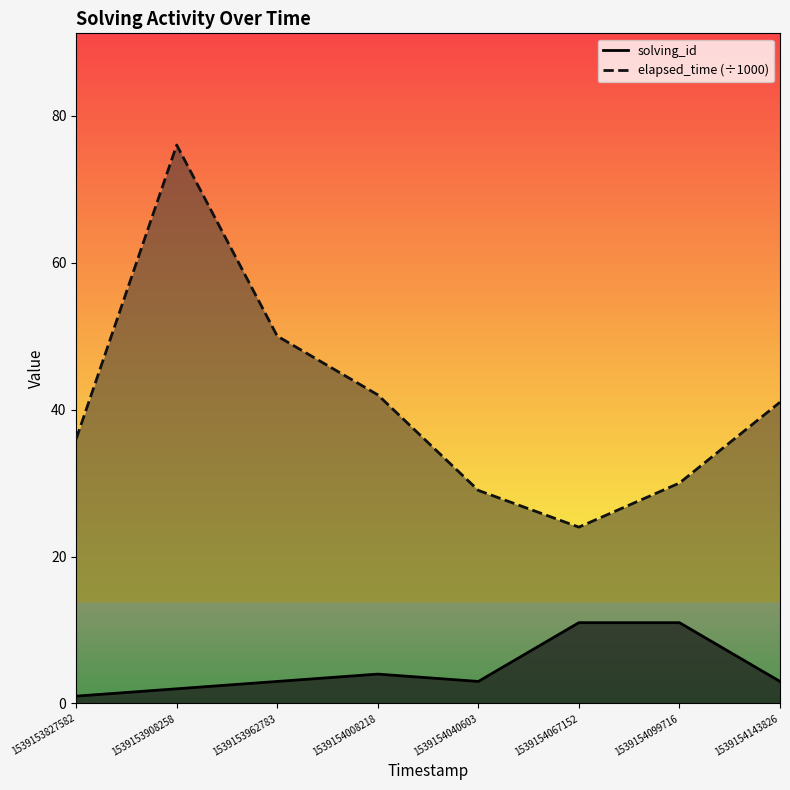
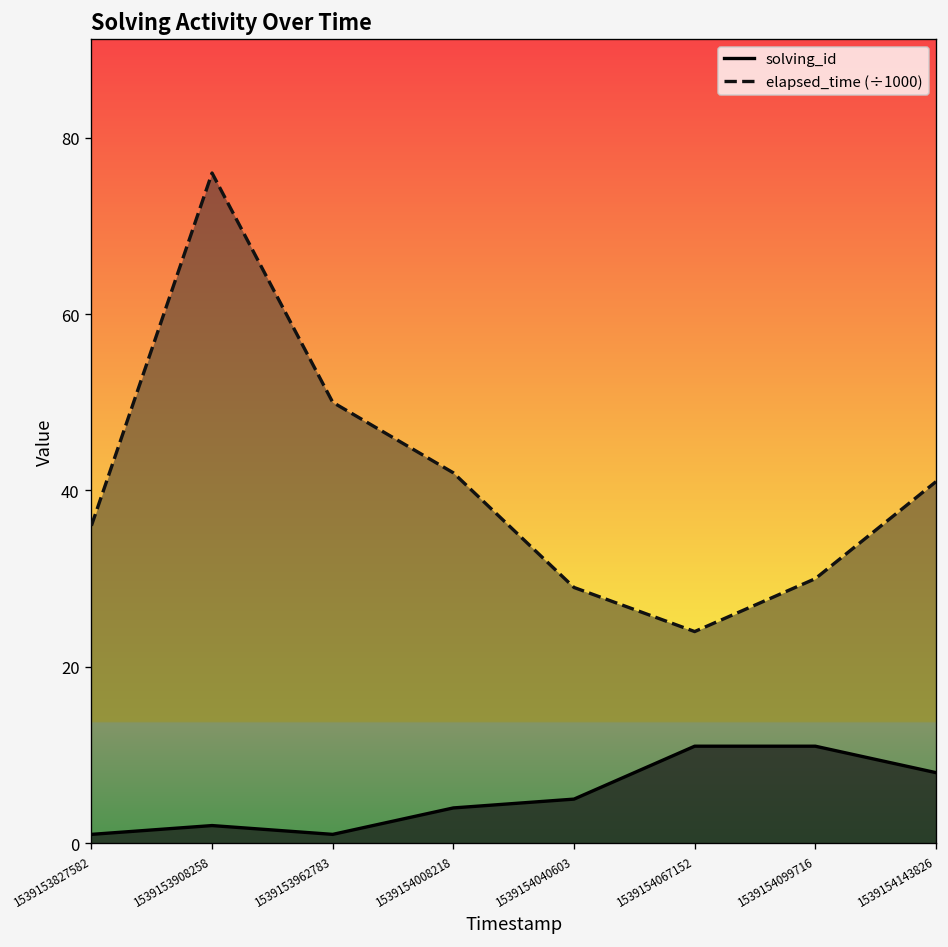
  {
    "solving_id": {
      "1539153827582": 1,
      "1539153908258": 2,
-     "1539153962783": 3,
+     "1539153962783": 1,
      "1539154008218": 4,
-     "1539154040603": 3,
+     "1539154040603": 5,
      "1539154067152": 11,
      "1539154099716": 11,
-     "1539154143826": 3
+     "1539154143826": 8
    }
  }
